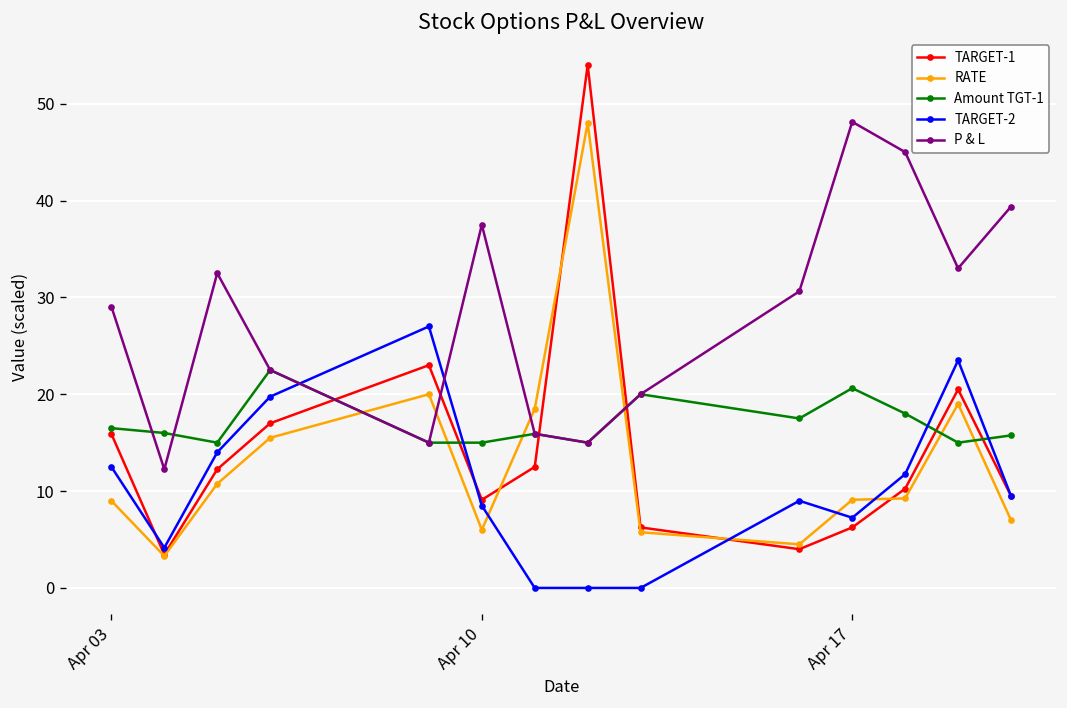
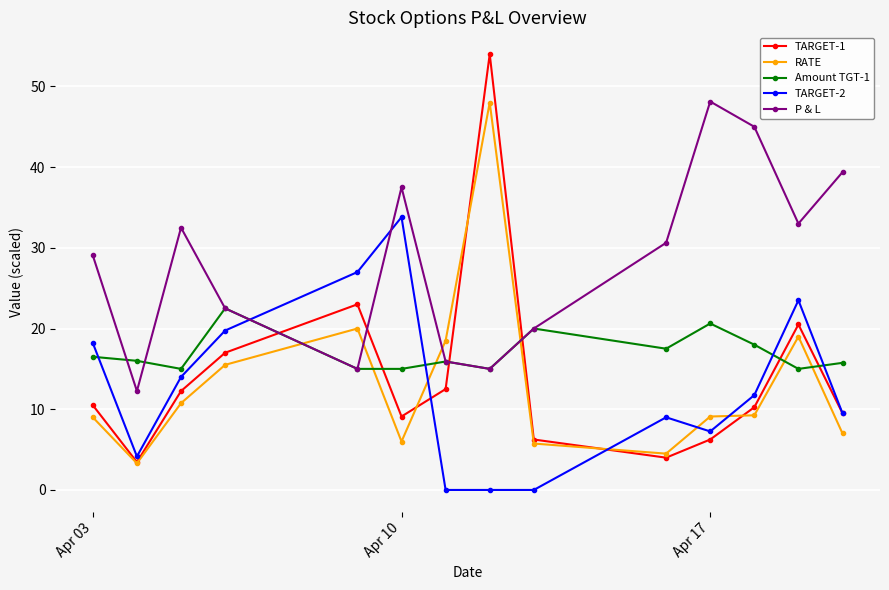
  {
    "TARGET-1": {
-     "Apr 03": 16,
+     "Apr 03": 11,
      "Apr 10": 9,
      "Apr 17": 6
    },
    "RATE": {
      "Apr 03": 9,
      "Apr 10": 6,
      "Apr 17": 9
    },
    "Amount TGT-1": {
      "Apr 03": 17,
      "Apr 10": 15,
      "Apr 17": 21
    },
    "TARGET-2": {
-     "Apr 03": 13,
-     "Apr 10": 9,
+     "Apr 03": 18,
+     "Apr 10": 34,
      "Apr 17": 7
    },
    "P & L": {
      "Apr 03": 29,
      "Apr 10": 38,
      "Apr 17": 48
    }
  }
